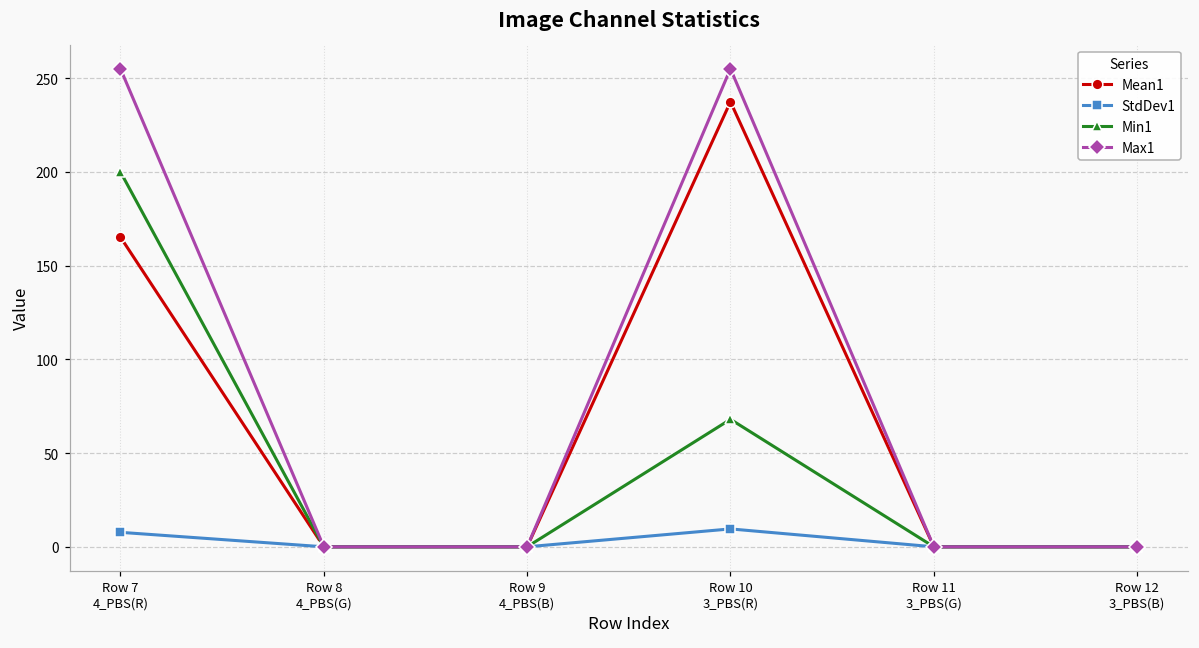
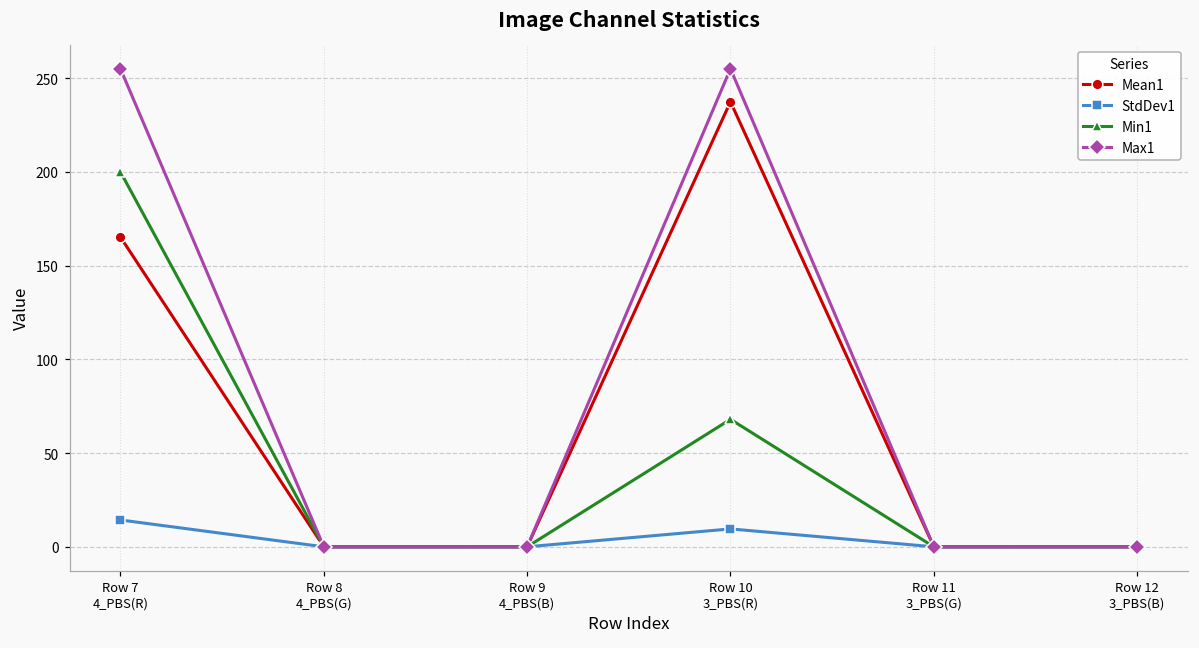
  {
    "Mean1": {
      "Row 7 4_PBS(R)": 165,
      "Row 10 3_PBS(R)": 237
    },
    "StdDev1": {
-     "Row 7 4_PBS(R)": 8,
+     "Row 7 4_PBS(R)": 14,
      "Row 10 3_PBS(R)": 10
    },
    "Min1": {
      "Row 7 4_PBS(R)": 200,
      "Row 10 3_PBS(R)": 68
    },
    "Max1": {
      "Row 7 4_PBS(R)": 255,
      "Row 10 3_PBS(R)": 255
    }
  }
